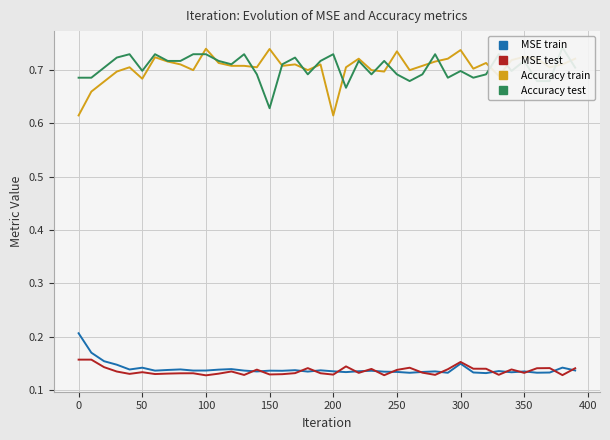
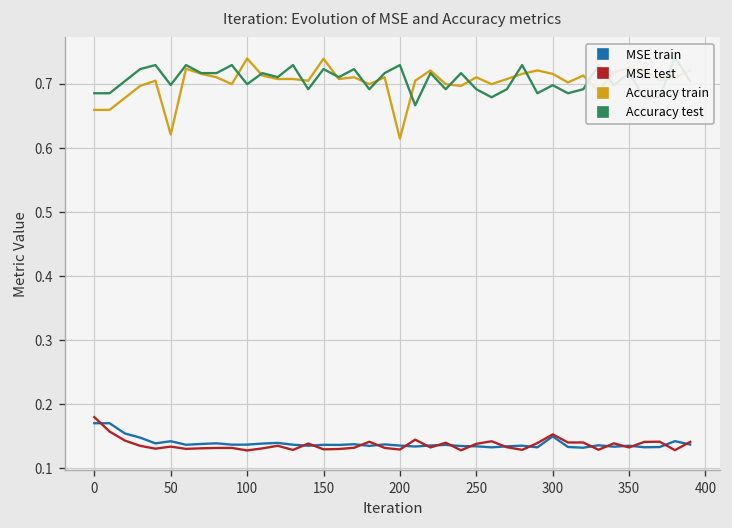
  {
    "MSE train": {
-     "0": 0.21,
+     "0": 0.17,
      "50": 0.14,
      "100": 0.14,
      "150": 0.14,
      "200": 0.14
    },
    "MSE test": {
-     "0": 0.16,
+     "0": 0.18,
      "50": 0.13,
      "100": 0.13,
      "150": 0.13,
      "200": 0.13
    },
    "Accuracy train": {
-     "0": 0.61,
-     "50": 0.68,
+     "0": 0.66,
+     "50": 0.62,
      "100": 0.74,
      "150": 0.74,
      "200": 0.61,
-     "250": 0.73,
-     "300": 0.74
+     "250": 0.71,
+     "300": 0.72
    },
    "Accuracy test": {
      "0": 0.69,
      "50": 0.70,
-     "100": 0.73,
-     "150": 0.63,
+     "100": 0.70,
+     "150": 0.72,
      "200": 0.73,
      "250": 0.69,
      "300": 0.70
    }
  }
